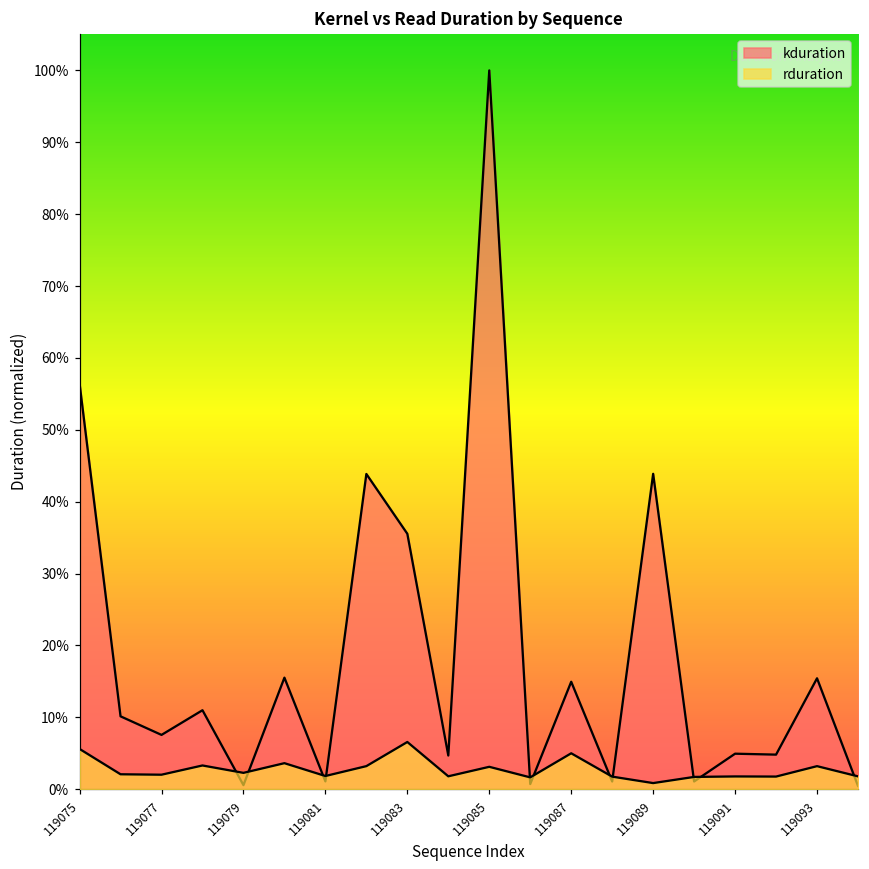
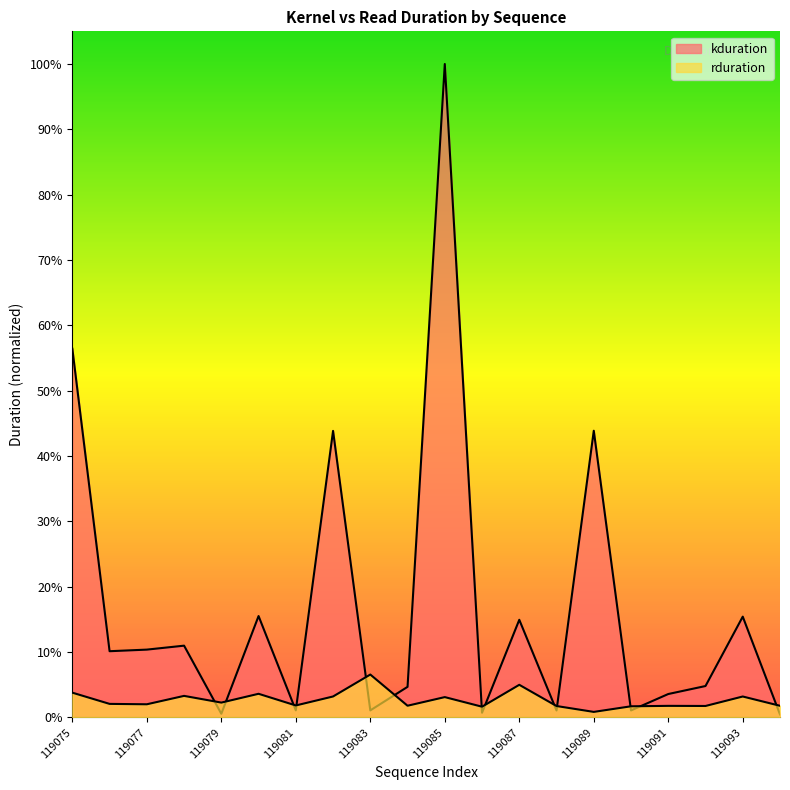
  {
    "kduration": {
      "119075": "56%",
-     "119077": "8%",
+     "119077": "10%",
      "119079": "1%",
      "119081": "1%",
-     "119083": "36%",
+     "119083": "1%",
      "119085": "100%",
      "119087": "15%",
      "119089": "44%",
-     "119091": "5%",
+     "119091": "4%",
      "119093": "15%"
    },
    "rduration": {
-     "119075": "6%",
+     "119075": "4%",
      "119077": "2%",
      "119079": "2%",
      "119081": "2%",
      "119083": "7%",
      "119085": "3%",
      "119087": "5%",
      "119089": "1%",
      "119091": "2%",
      "119093": "3%"
    }
  }
